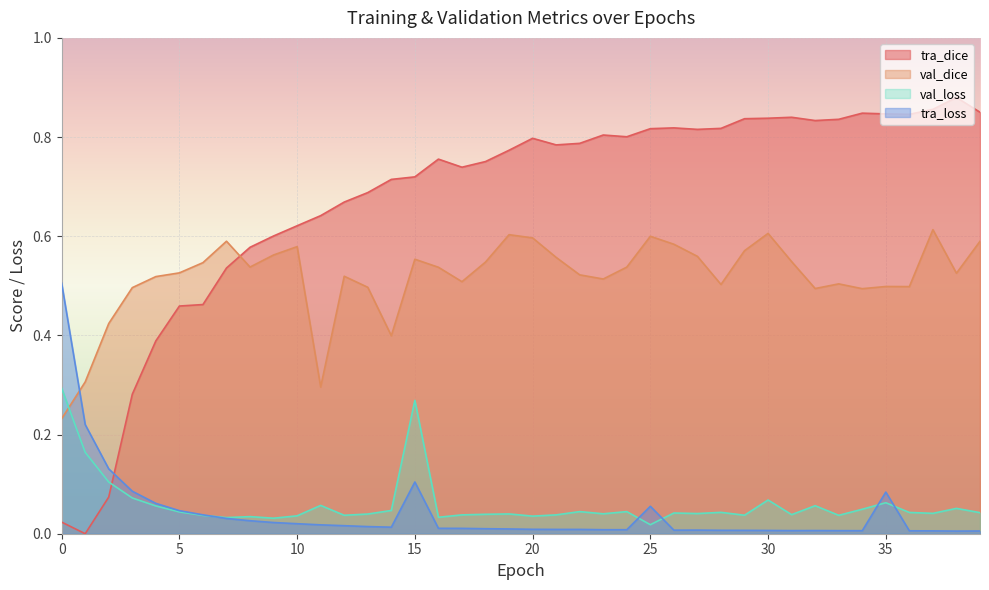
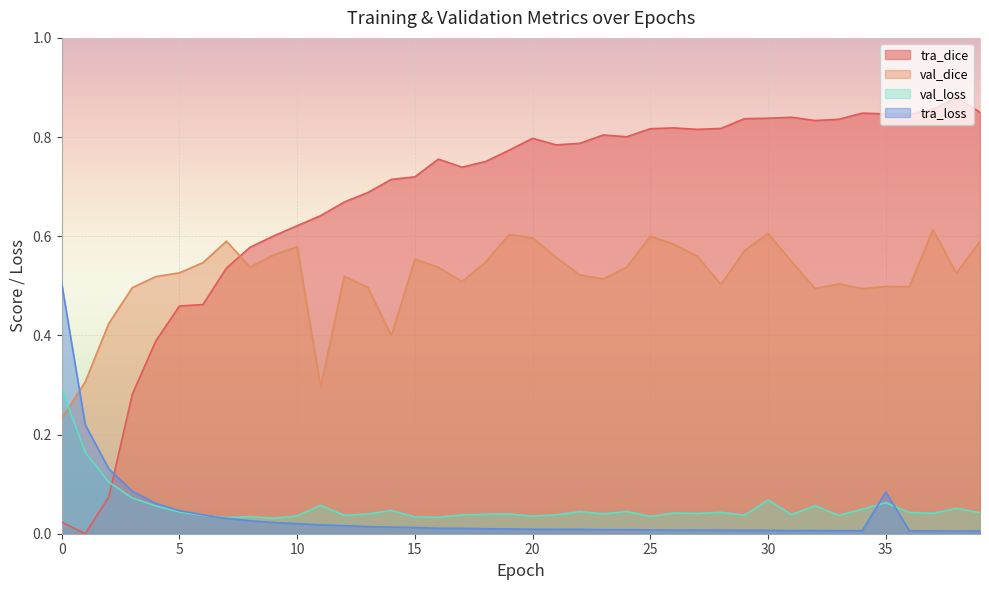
  {
    "val_loss": {
      "0": 0.29,
      "10": 0.04,
-     "15": 0.27,
+     "15": 0.03,
      "20": 0.04,
-     "25": 0.02,
+     "25": 0.03,
      "30": 0.07,
      "35": 0.06
    },
    "tra_loss": {
      "0": 0.51,
      "10": 0.02,
-     "15": 0.10,
+     "15": 0.01,
      "20": 0.01,
-     "25": 0.06,
+     "25": 0.01,
      "30": 0.01,
      "35": 0.08
    }
  }
